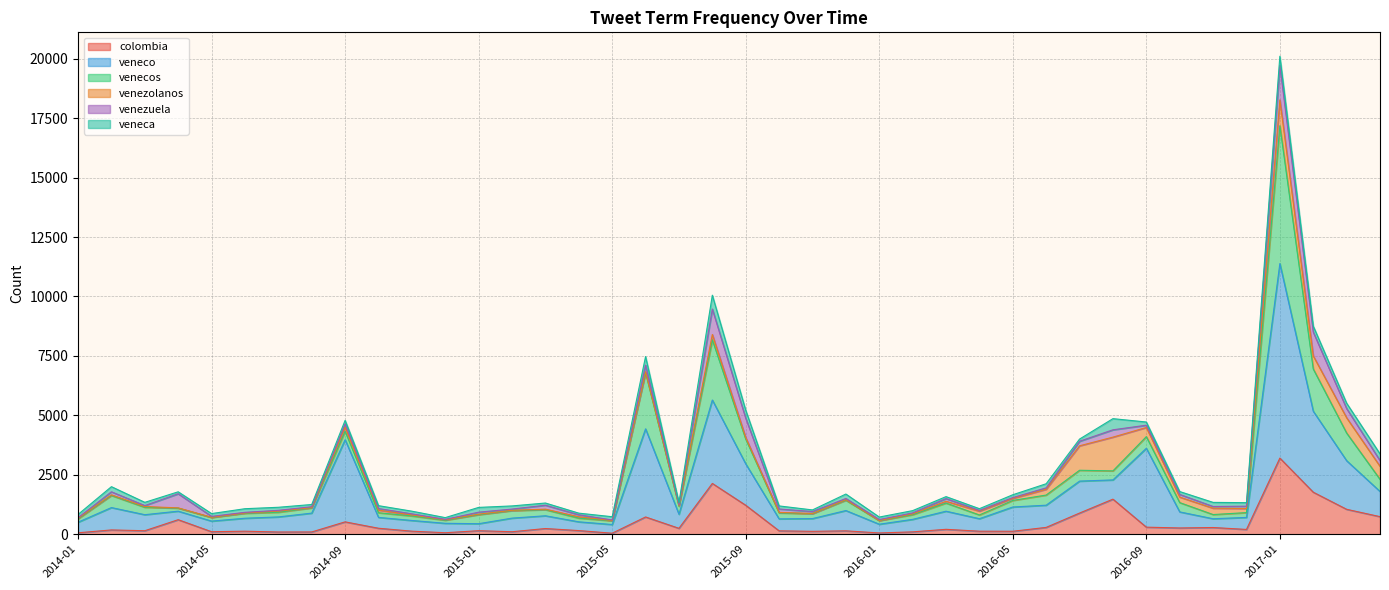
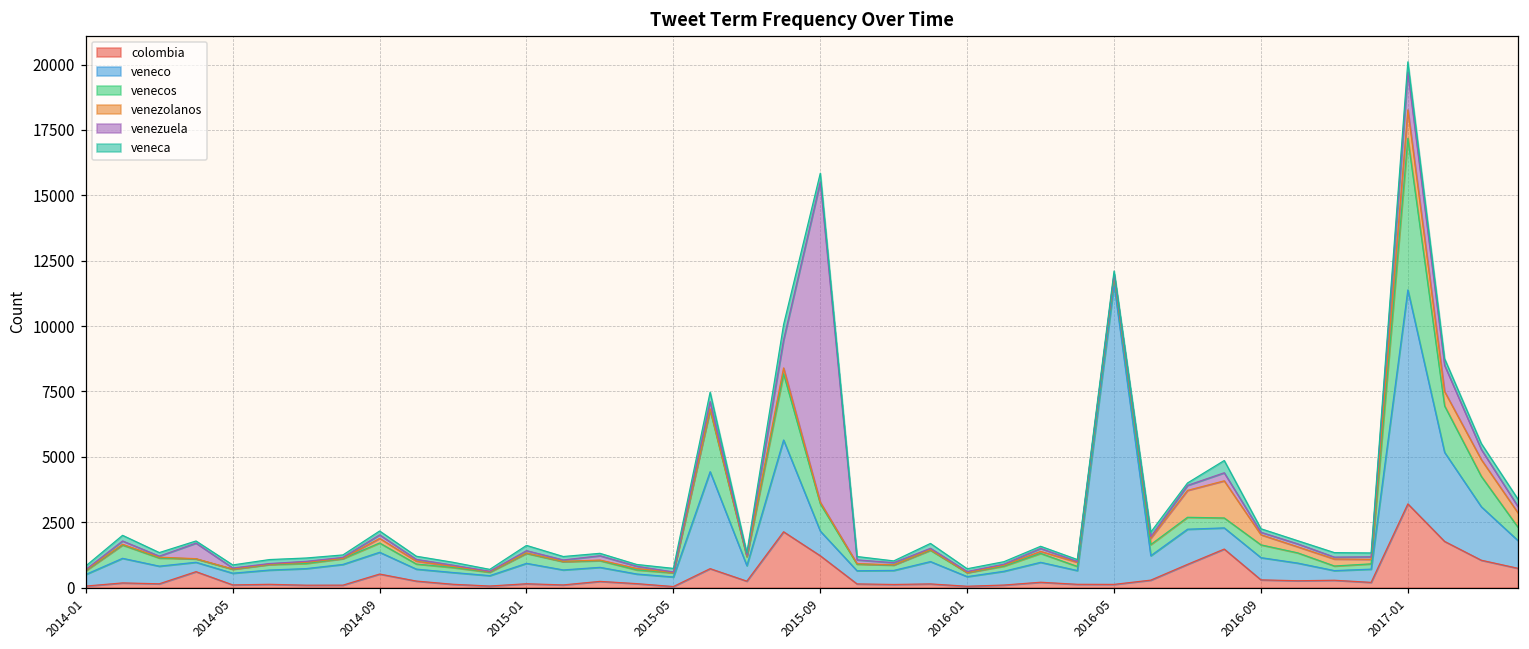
  {
    "veneco": {
      "2014-01": 400,
      "2014-05": 400,
-     "2014-09": 3500,
-     "2015-01": 300,
+     "2014-09": 800,
+     "2015-01": 800,
      "2015-05": 400,
-     "2015-09": 1700,
+     "2015-09": 900,
      "2016-01": 400,
-     "2016-05": 1000,
-     "2016-09": 3300,
+     "2016-05": 11500,
+     "2016-09": 900,
      "2017-01": 8200
    },
    "venezuela": {
      "2014-09": 100,
-     "2015-09": 800,
+     "2015-09": 12200,
      "2017-01": 1400
    }
  }
